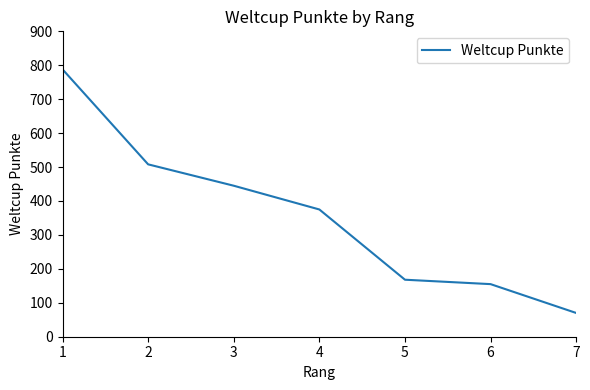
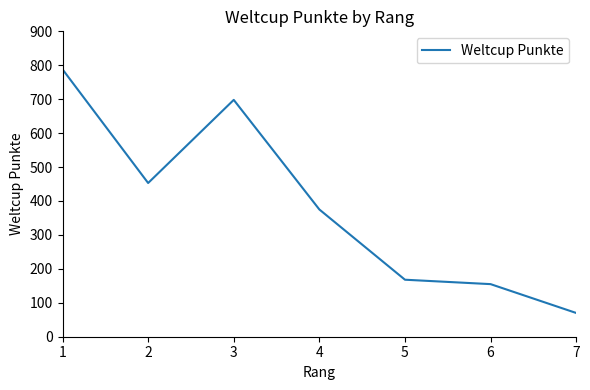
  {
    "1": 790,
-   "2": 510,
-   "3": 450,
+   "2": 450,
+   "3": 700,
    "4": 380,
    "5": 170,
    "6": 160,
    "7": 70
  }
